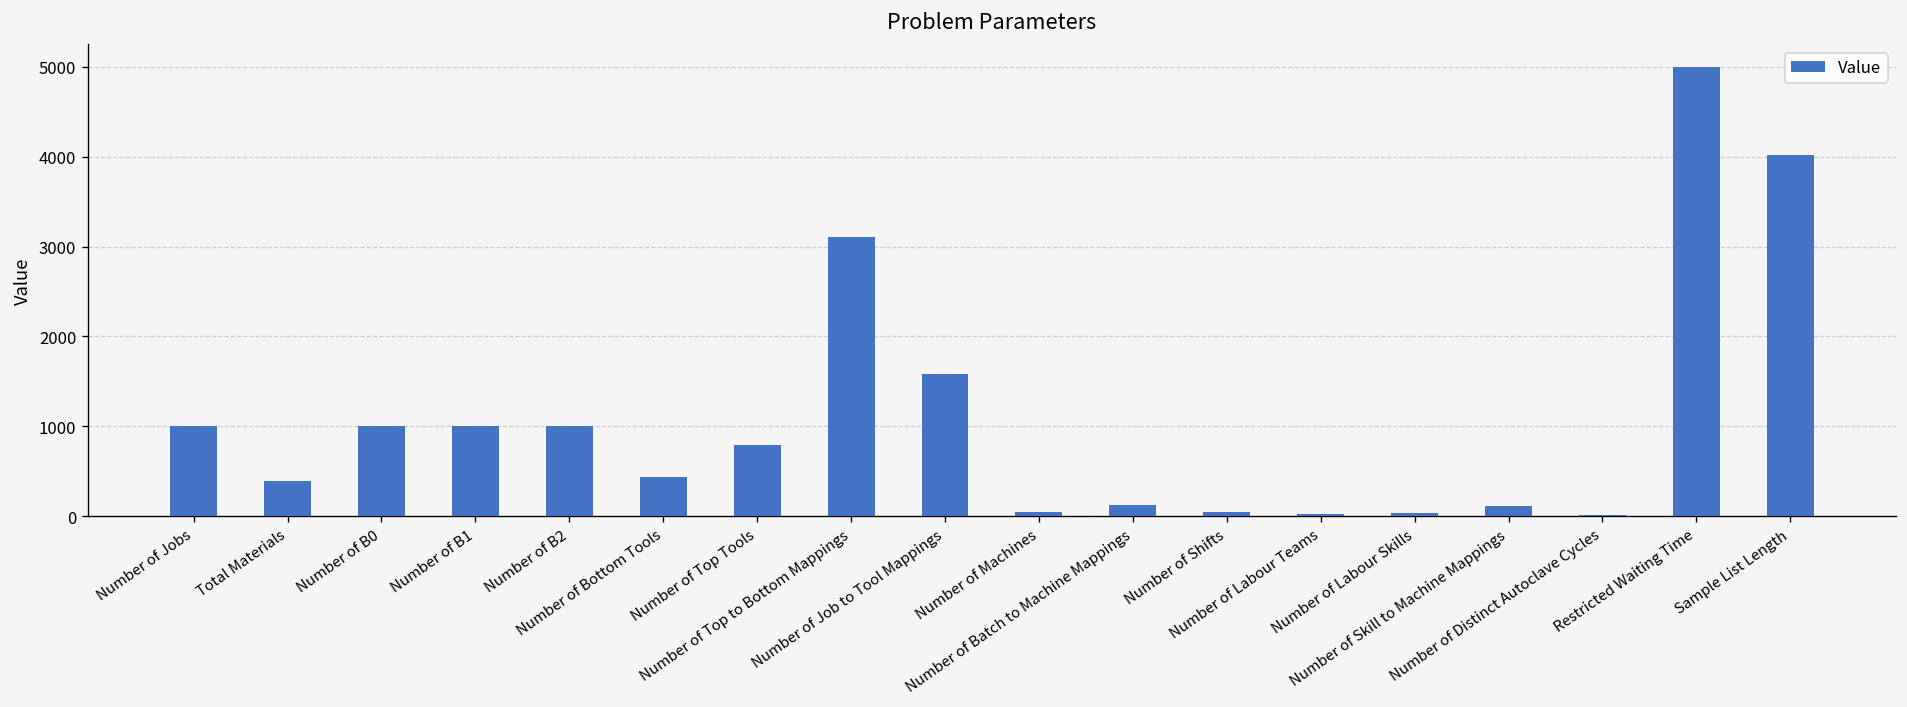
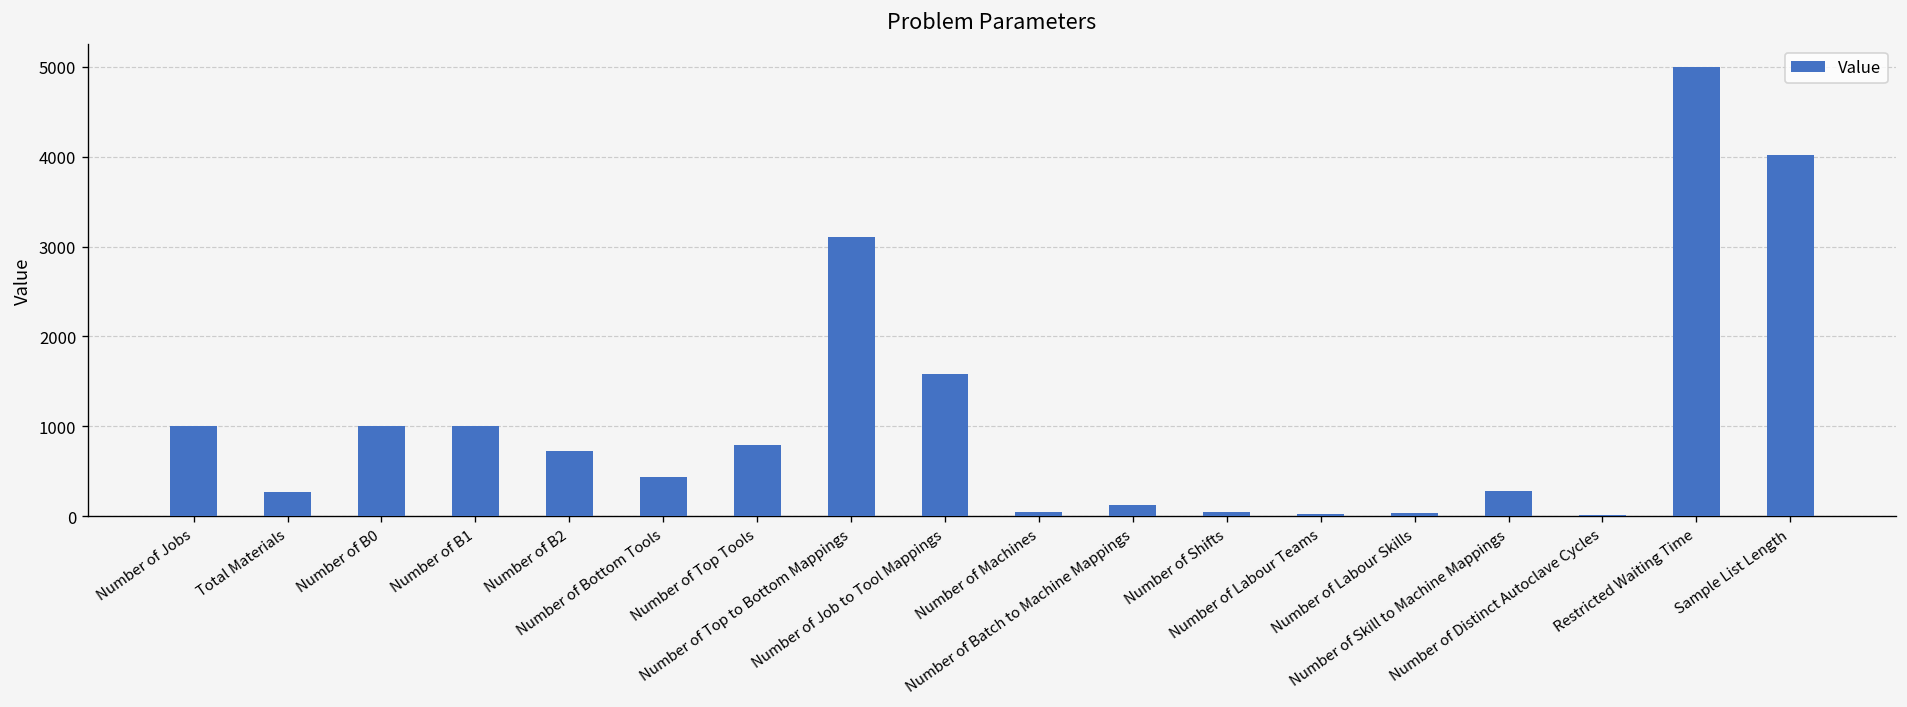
  {
    "Number of Jobs": 1000,
-   "Total Materials": 400,
+   "Total Materials": 300,
    "Number of B0": 1000,
    "Number of B1": 1000,
-   "Number of B2": 1000,
+   "Number of B2": 700,
    "Number of Bottom Tools": 400,
    "Number of Top Tools": 800,
    "Number of Top to Bottom Mappings": 3100,
    "Number of Job to Tool Mappings": 1600,
    "Number of Machines": 0,
    "Number of Batch to Machine Mappings": 100,
    "Number of Shifts": 0,
-   "Number of Skill to Machine Mappings": 100,
+   "Number of Skill to Machine Mappings": 300,
    "Restricted Waiting Time": 5000,
    "Sample List Length": 4000
  }
